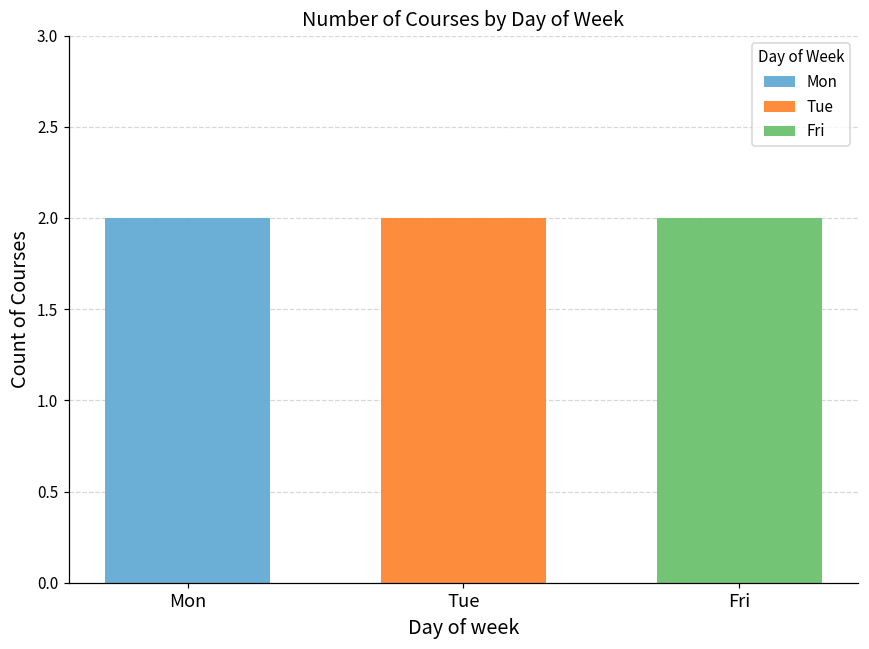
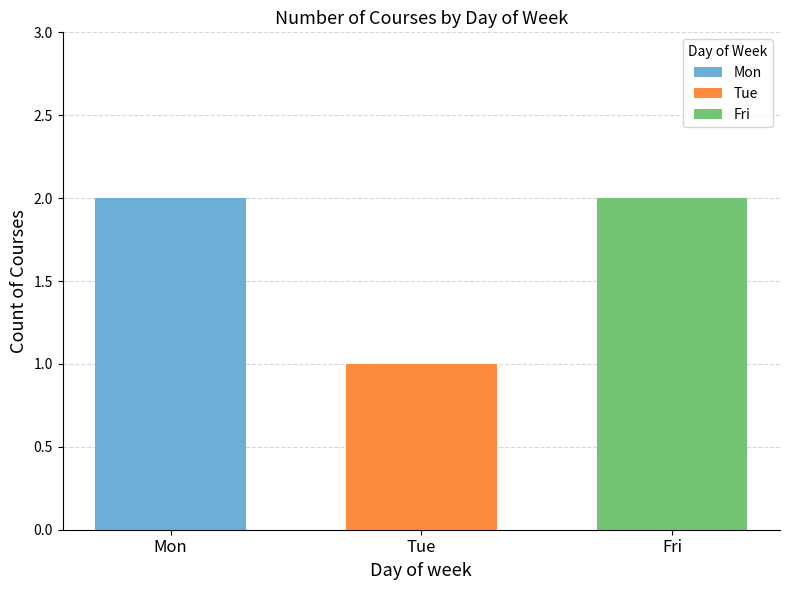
  {
    "Mon": 2,
-   "Tue": 2,
+   "Tue": 1,
    "Fri": 2
  }
